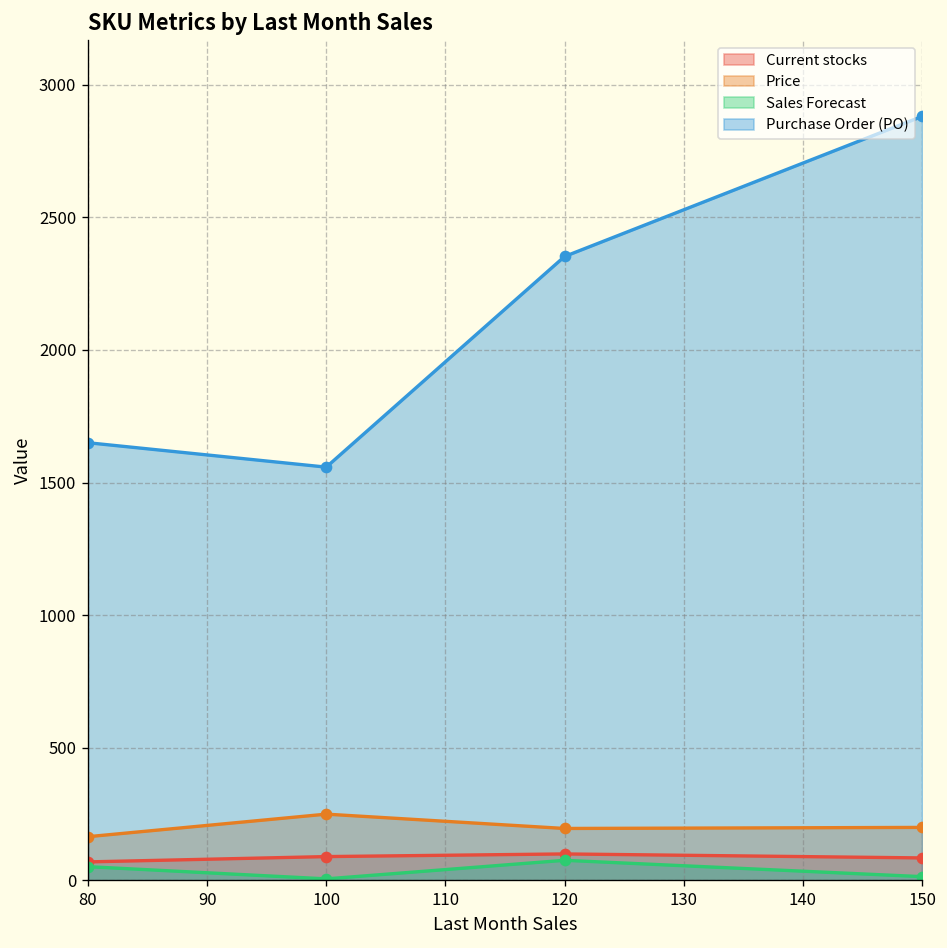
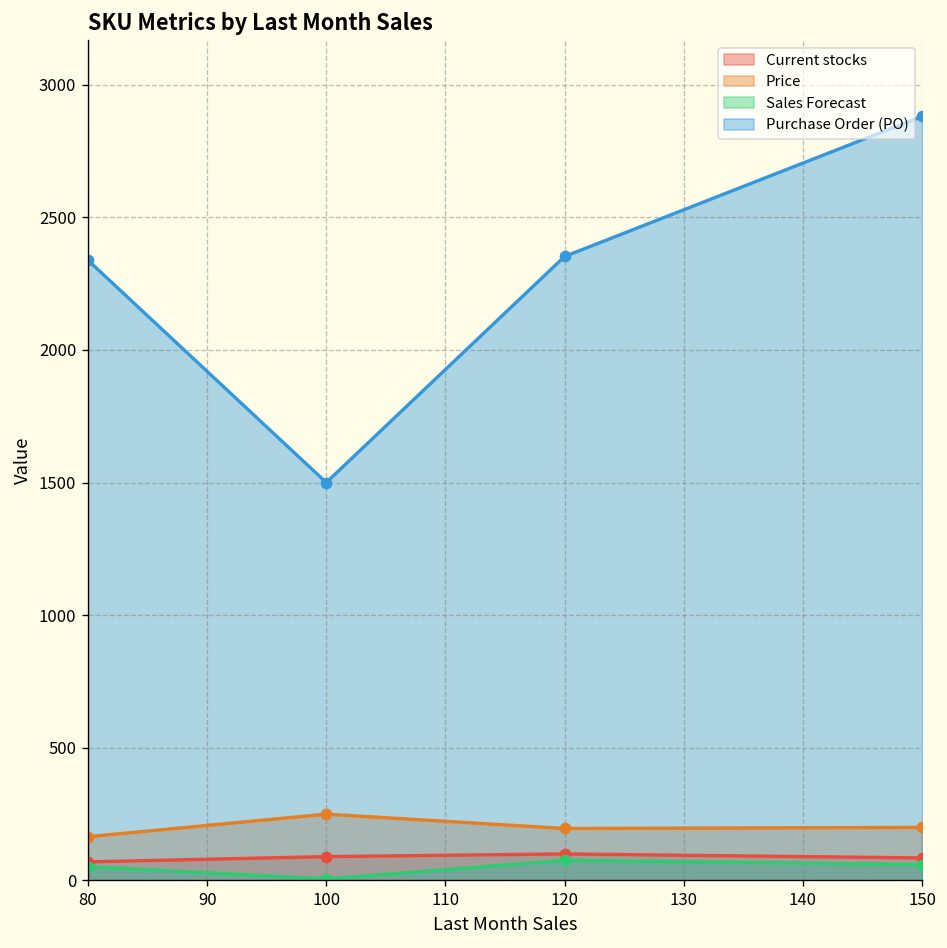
  {
    "Sales Forecast": {
      "80": 50,
      "100": 10,
      "120": 80,
-     "150": 10
+     "150": 60
    },
    "Purchase Order (PO)": {
-     "80": 1650,
-     "100": 1560,
+     "80": 2340,
+     "100": 1500,
      "120": 2350,
      "150": 2880
    }
  }
